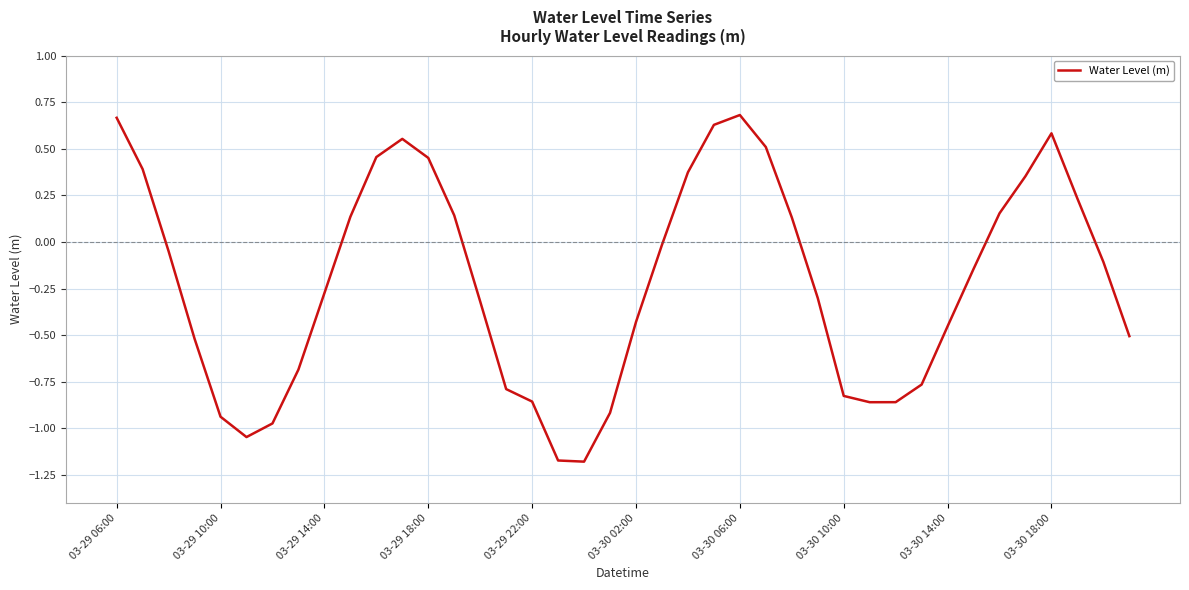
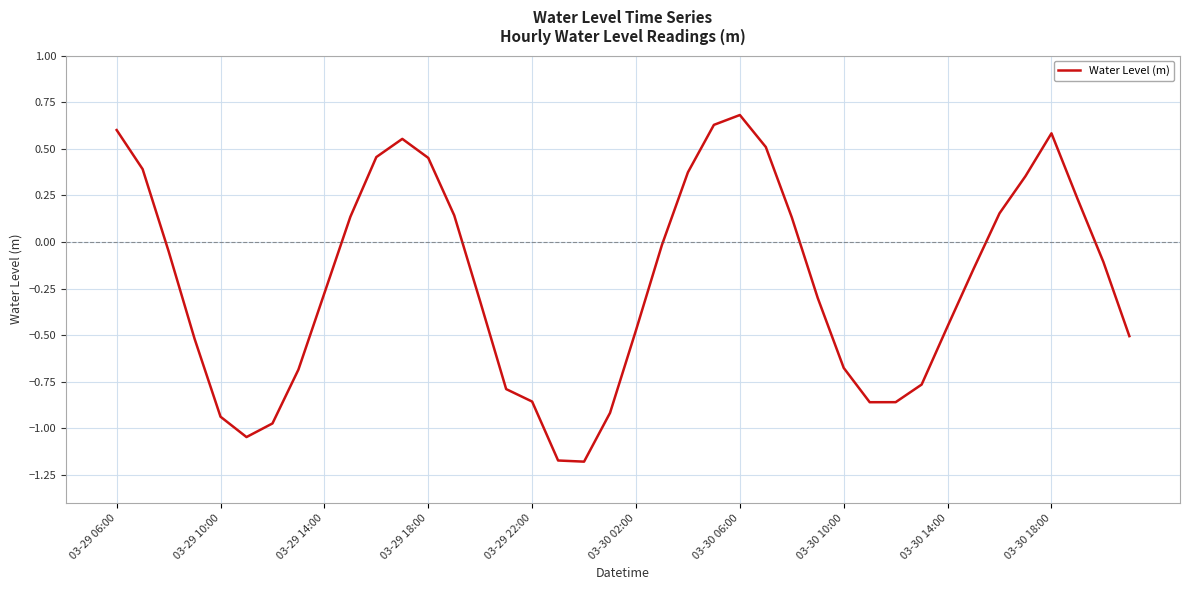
  {
-   "03-29 06:00": 0.67,
+   "03-29 06:00": 0.60,
    "03-29 10:00": -0.94,
    "03-29 14:00": -0.27,
    "03-29 18:00": 0.45,
    "03-29 22:00": -0.86,
-   "03-30 02:00": -0.43,
+   "03-30 02:00": -0.47,
    "03-30 06:00": 0.68,
-   "03-30 10:00": -0.83,
+   "03-30 10:00": -0.68,
    "03-30 14:00": -0.45,
    "03-30 18:00": 0.58
  }
